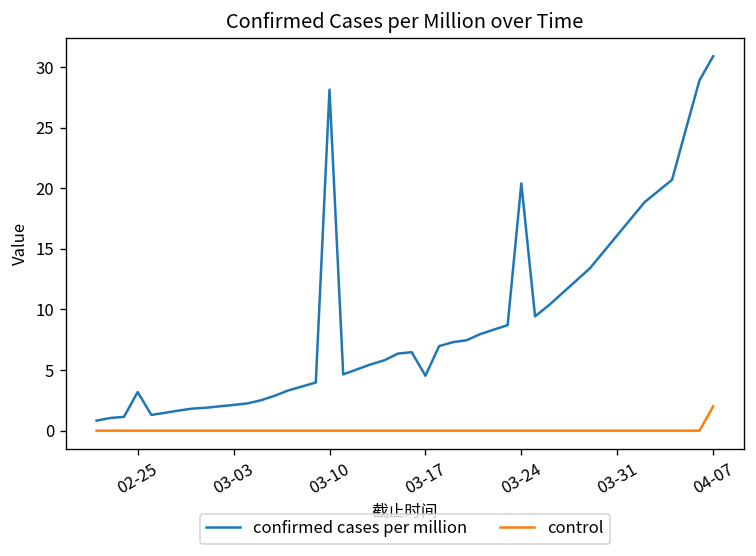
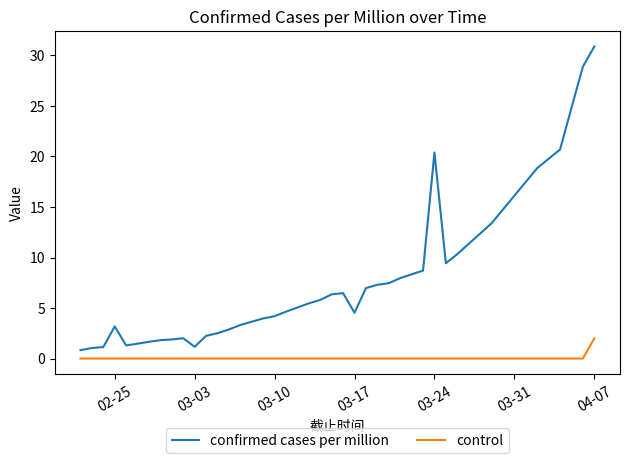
  {
    "confirmed cases per million": {
      "02-25": 3.2,
-     "03-03": 2.1,
-     "03-10": 28.1,
+     "03-03": 1.2,
+     "03-10": 4.2,
      "03-17": 4.5,
      "03-24": 20.4,
      "04-07": 30.9
    },
    "control": {
      "02-25": 0.0,
      "03-03": 0.0,
      "03-10": 0.0,
      "03-17": 0.0,
      "03-24": 0.0,
      "04-07": 2.0
    }
  }
